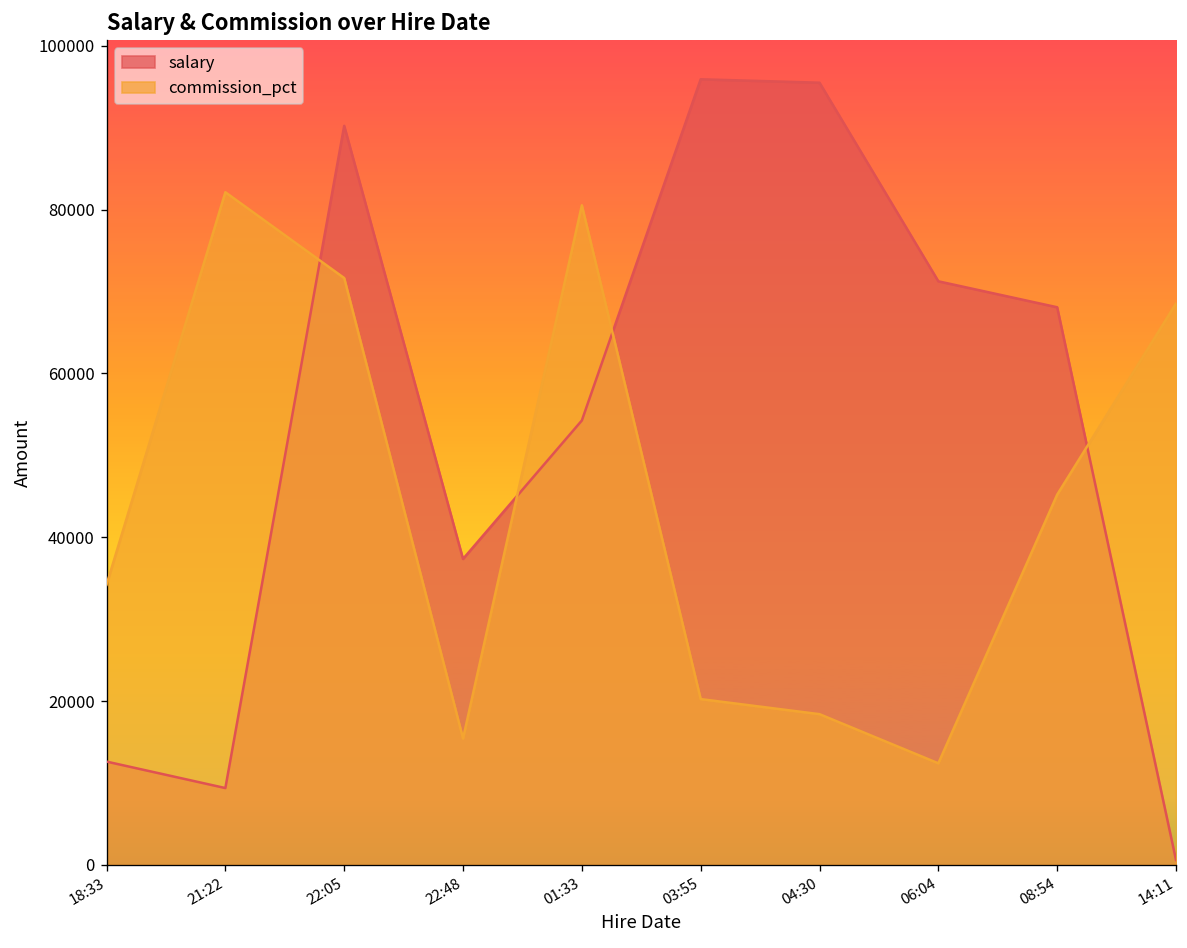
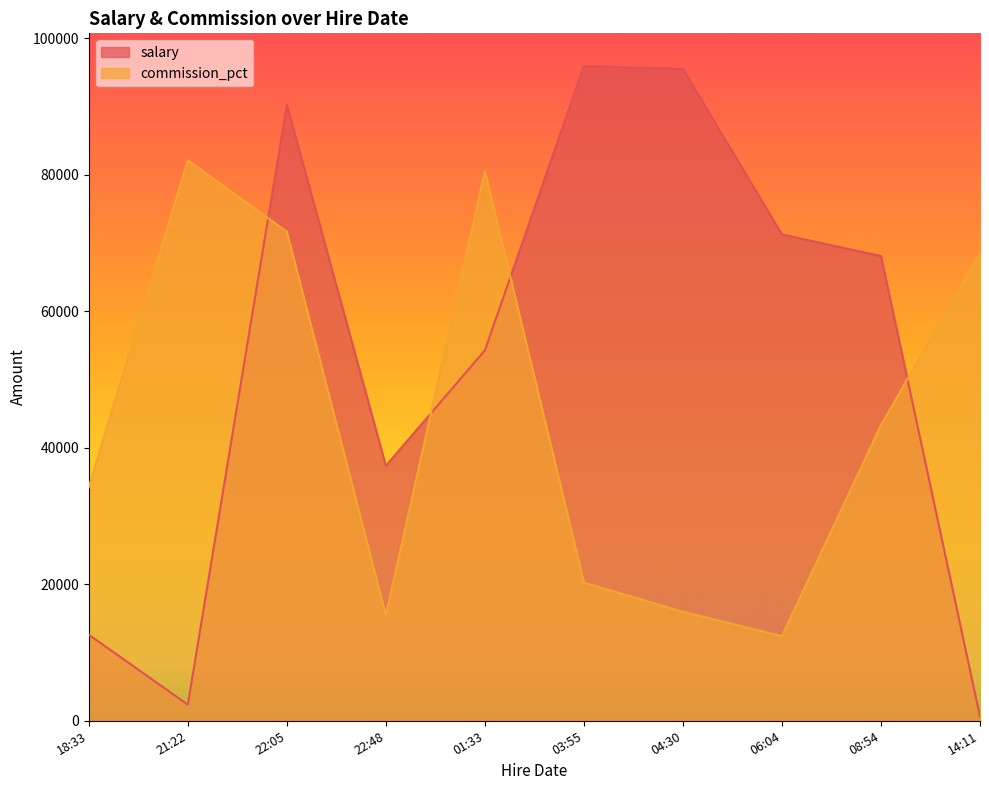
  {
    "salary": {
      "18:33": 13000,
-     "21:22": 9000,
+     "21:22": 2000,
      "22:05": 90000,
      "22:48": 37000,
      "01:33": 54000,
      "03:55": 96000,
      "04:30": 95000,
      "06:04": 71000,
      "08:54": 68000,
      "14:11": 1000
    },
    "commission_pct": {
      "18:33": 34000,
      "21:22": 82000,
      "22:05": 72000,
      "22:48": 15000,
      "01:33": 81000,
      "03:55": 20000,
-     "04:30": 18000,
+     "04:30": 16000,
      "06:04": 12000,
-     "08:54": 45000,
+     "08:54": 43000,
      "14:11": 69000
    }
  }
